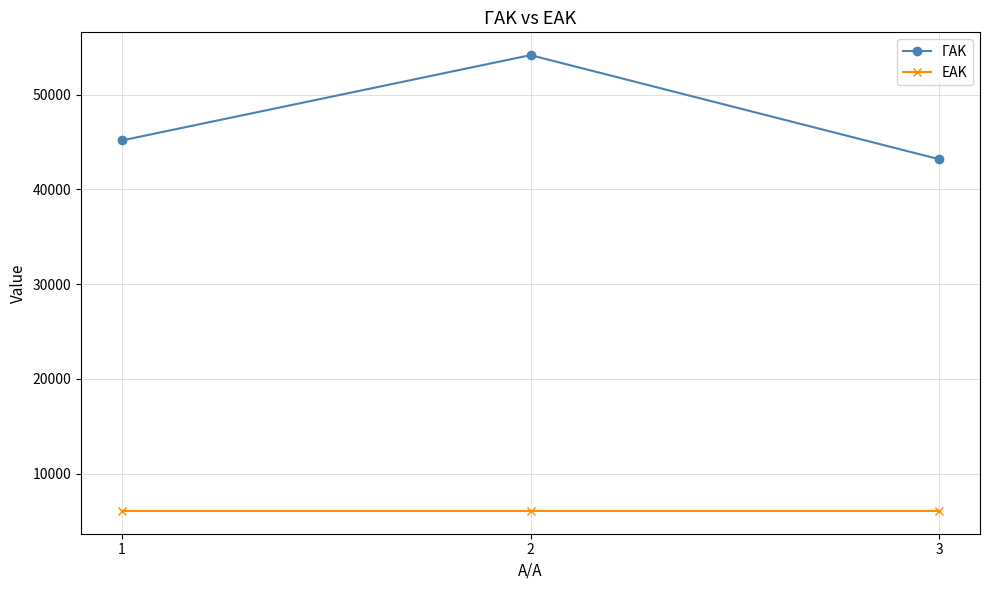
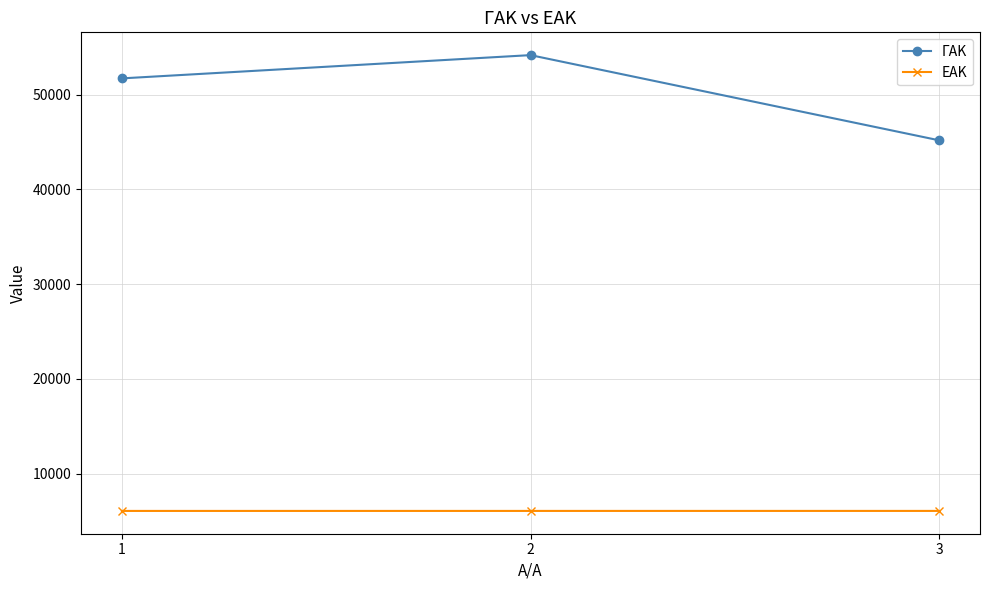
  {
    "ΓΑΚ": {
-     "1": 45000,
+     "1": 52000,
      "2": 54000,
-     "3": 43000
+     "3": 45000
    },
    "ΕΑΚ": {
      "1": 6000,
      "2": 6000,
      "3": 6000
    }
  }
